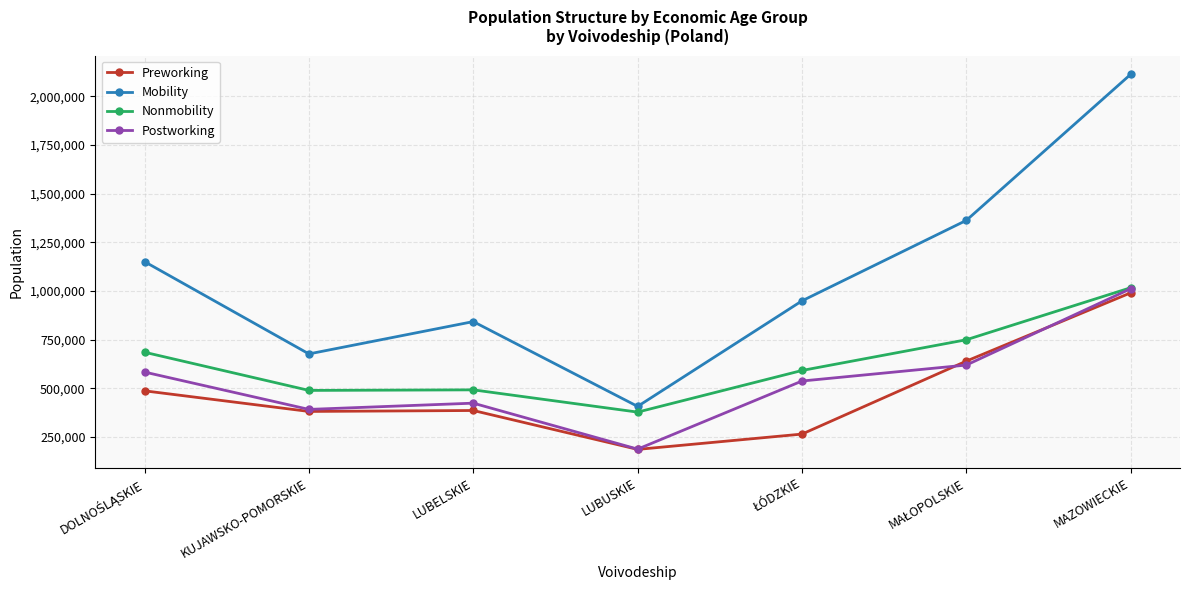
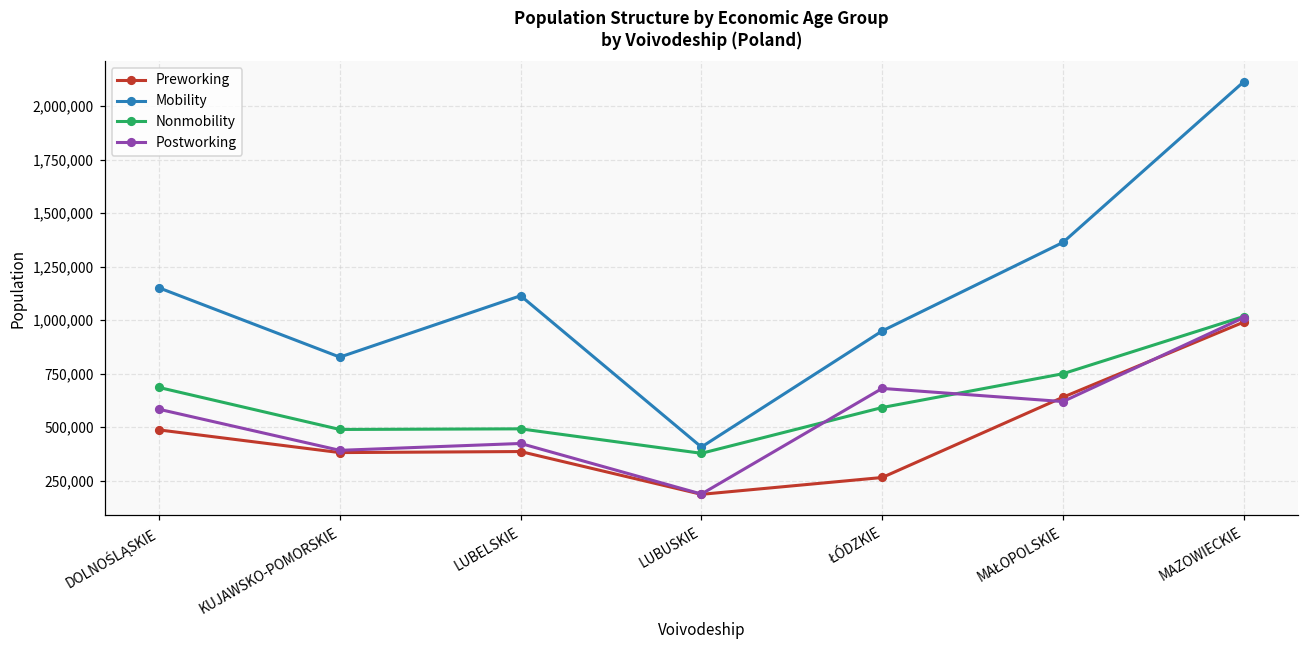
  {
    "Preworking": {
      "DOLNOŚLĄSKIE": "490,000",
      "LUBELSKIE": "390,000",
      "ŁÓDZKIE": "260,000",
      "MAŁOPOLSKIE": "640,000",
      "MAZOWIECKIE": "990,000"
    },
    "Mobility": {
      "DOLNOŚLĄSKIE": "1,150,000",
-     "KUJAWSKO-POMORSKIE": "680,000",
-     "LUBELSKIE": "840,000",
+     "KUJAWSKO-POMORSKIE": "830,000",
+     "LUBELSKIE": "1,110,000",
      "LUBUSKIE": "410,000",
      "ŁÓDZKIE": "950,000",
      "MAŁOPOLSKIE": "1,360,000",
      "MAZOWIECKIE": "2,110,000"
    },
    "Nonmobility": {
      "DOLNOŚLĄSKIE": "690,000",
      "KUJAWSKO-POMORSKIE": "490,000",
      "LUBELSKIE": "490,000",
      "LUBUSKIE": "380,000",
      "ŁÓDZKIE": "590,000",
      "MAŁOPOLSKIE": "750,000"
    },
    "Postworking": {
      "DOLNOŚLĄSKIE": "580,000",
      "LUBELSKIE": "420,000",
-     "ŁÓDZKIE": "540,000",
+     "ŁÓDZKIE": "680,000",
      "MAŁOPOLSKIE": "620,000"
    }
  }
